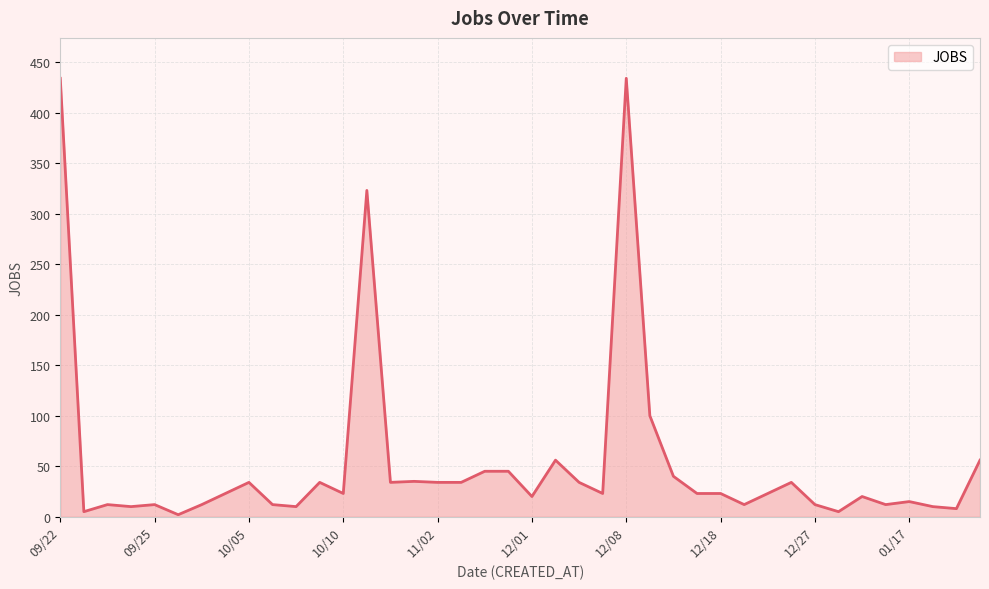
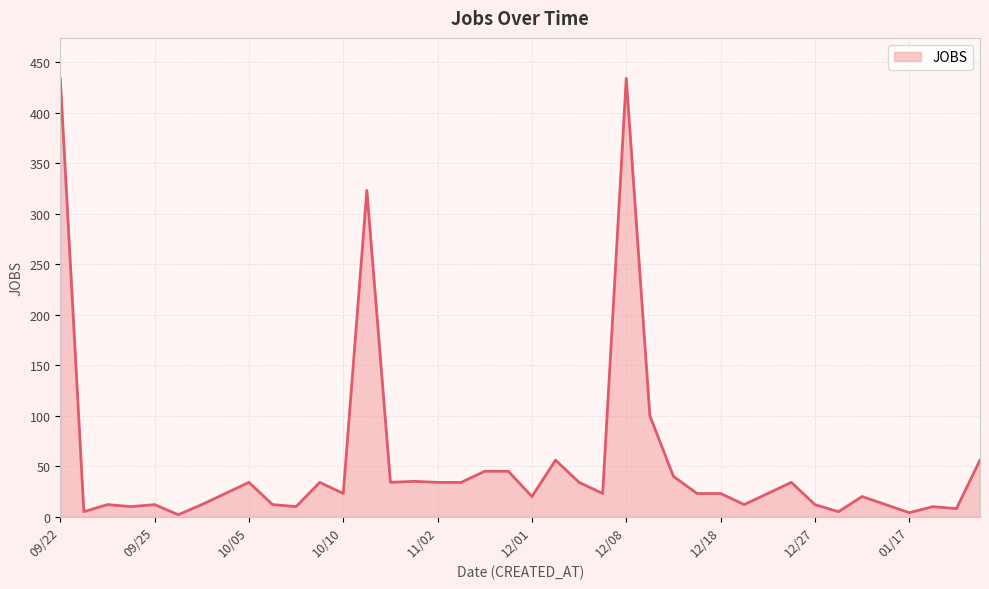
  {
    "11/02": 34,
    "12/01": 20,
    "12/08": 434,
-   "01/17": 15
+   "01/17": 4
  }
